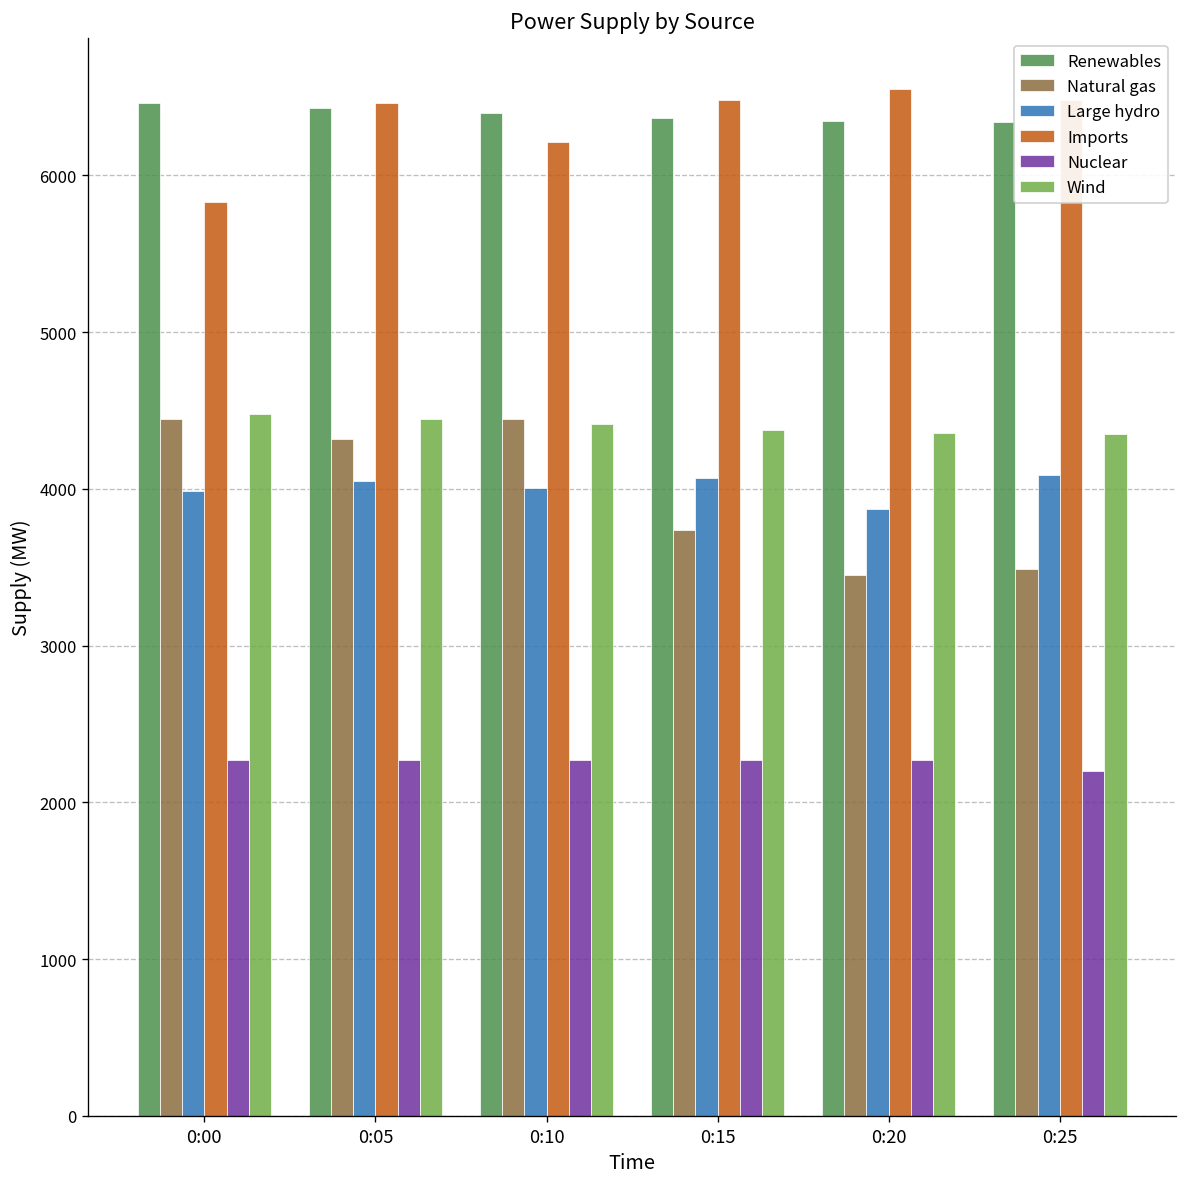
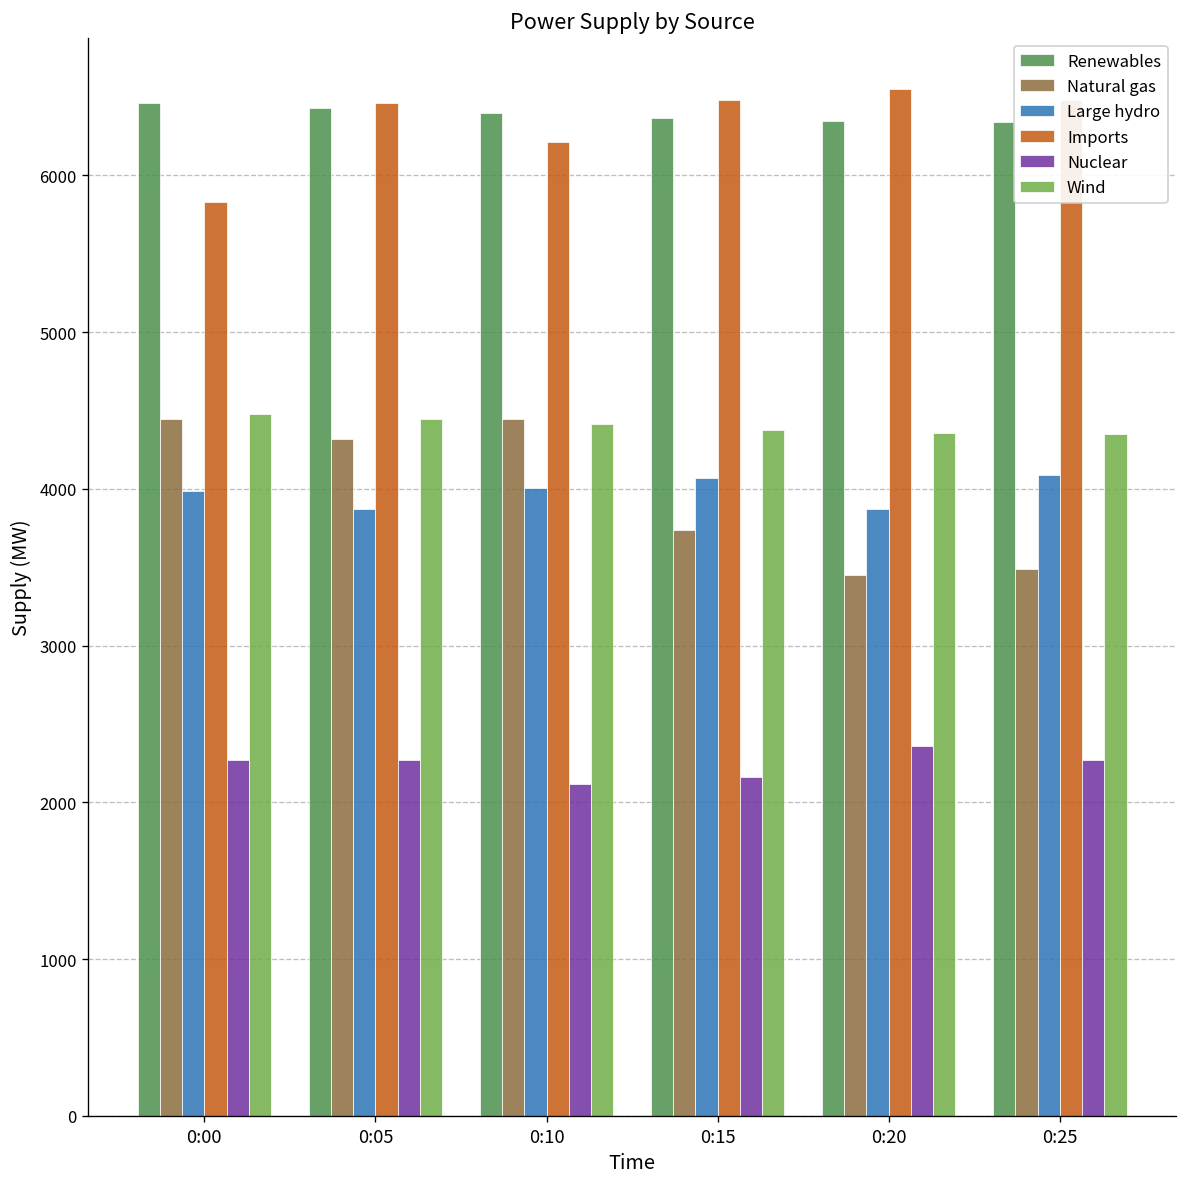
  {
    "Natural gas": {
      "0:00": 4450,
      "0:05": 4320,
      "0:10": 4450,
      "0:15": 3740,
      "0:20": 3450,
      "0:25": 3490
    },
    "Large hydro": {
      "0:00": 3980,
-     "0:05": 4050,
+     "0:05": 3870,
      "0:10": 4010,
      "0:15": 4070,
      "0:20": 3870,
      "0:25": 4090
    },
    "Imports": {
      "0:00": 5830,
      "0:05": 6460,
      "0:10": 6210,
      "0:15": 6480,
      "0:20": 6550
    },
    "Nuclear": {
      "0:00": 2270,
      "0:05": 2270,
-     "0:10": 2270,
-     "0:15": 2270,
-     "0:20": 2270,
-     "0:25": 2200
+     "0:10": 2120,
+     "0:15": 2160,
+     "0:20": 2360,
+     "0:25": 2270
    }
  }
